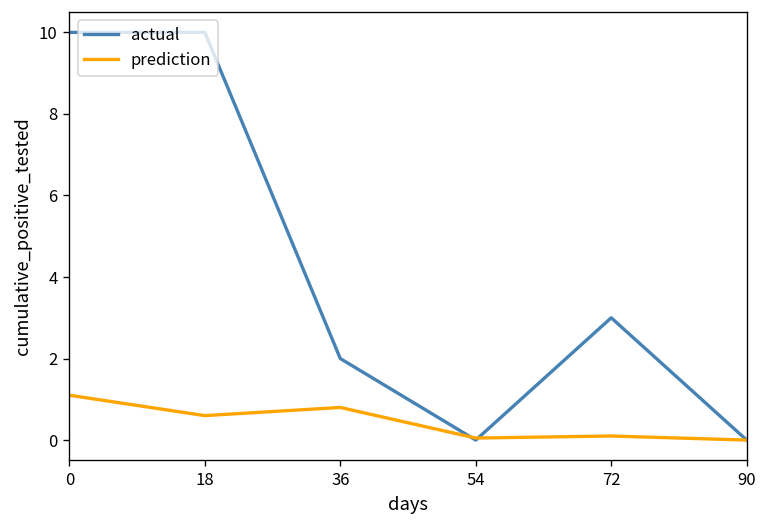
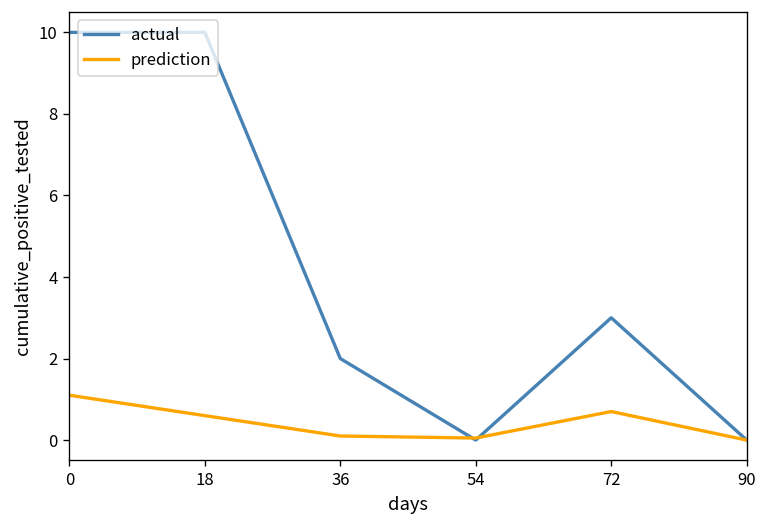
  {
    "actual": {
      "0": 10.0,
      "36": 2.0,
      "72": 3.0
    },
    "prediction": {
      "0": 1.1,
      "18": 0.6,
-     "36": 0.8,
-     "72": 0.1
+     "36": 0.1,
+     "72": 0.7
    }
  }
